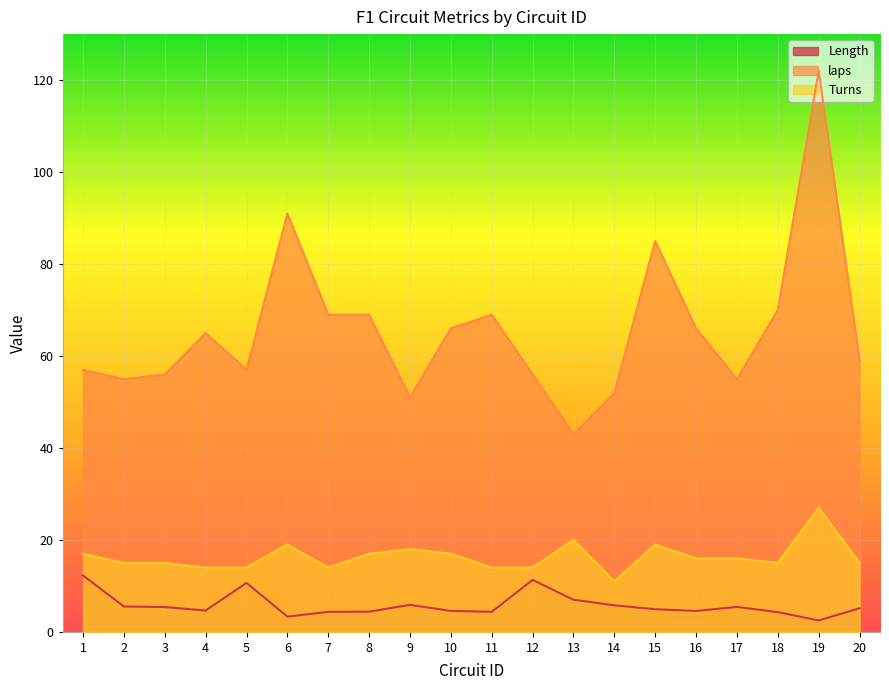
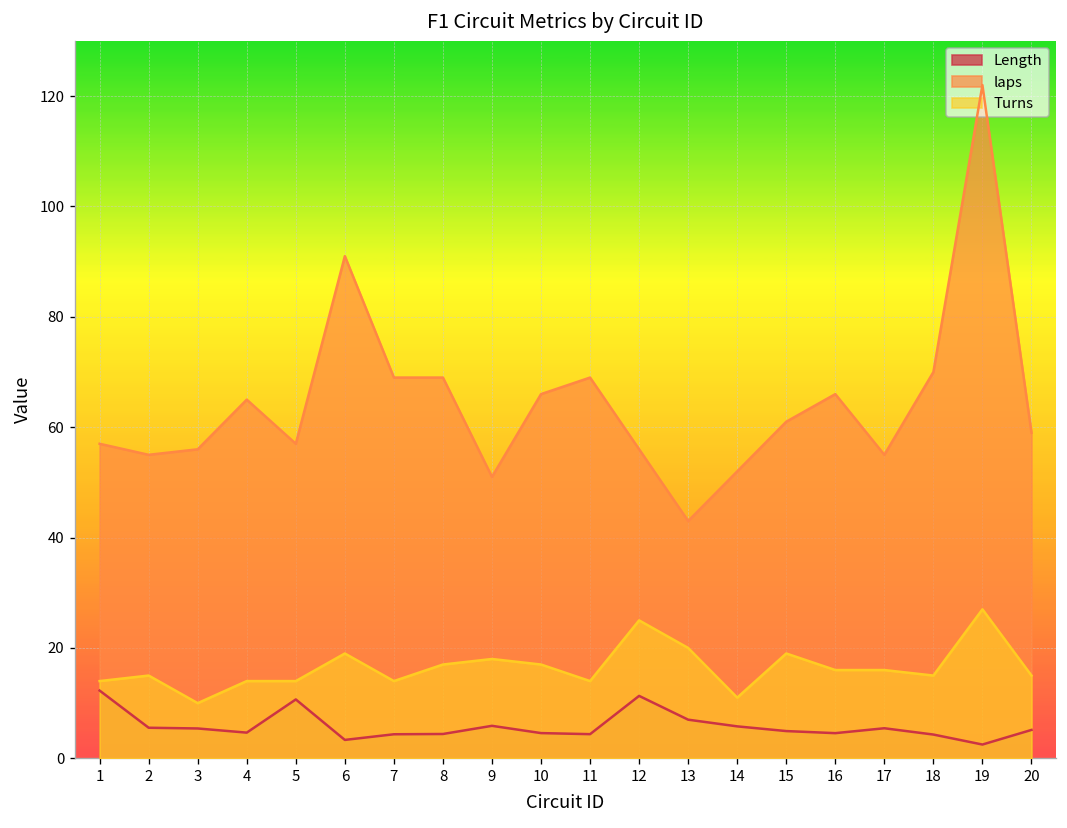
  {
    "Length": {
      "1": 12,
      "2": 6,
      "3": 5,
      "4": 5,
      "5": 11,
      "6": 3,
      "7": 4,
      "8": 4,
      "9": 6,
      "10": 5,
      "11": 4,
      "12": 11,
      "13": 7,
      "14": 6,
      "15": 5,
      "16": 5,
      "17": 5,
      "18": 4,
      "19": 3,
      "20": 5
    },
    "laps": {
      "1": 57,
      "2": 55,
      "3": 56,
      "4": 65,
      "5": 57,
      "6": 91,
      "7": 69,
      "8": 69,
      "9": 51,
      "10": 66,
      "11": 69,
      "12": 56,
      "13": 43,
      "14": 52,
-     "15": 85,
+     "15": 61,
      "16": 66,
      "17": 55,
      "18": 70,
      "20": 59
    },
    "Turns": {
-     "1": 17,
+     "1": 14,
      "2": 15,
-     "3": 15,
+     "3": 10,
      "4": 14,
      "5": 14,
      "6": 19,
      "7": 14,
      "8": 17,
      "9": 18,
      "10": 17,
      "11": 14,
-     "12": 14,
+     "12": 25,
      "13": 20,
      "14": 11,
      "15": 19,
      "16": 16,
      "17": 16,
      "18": 15,
      "19": 27,
      "20": 15
    }
  }
